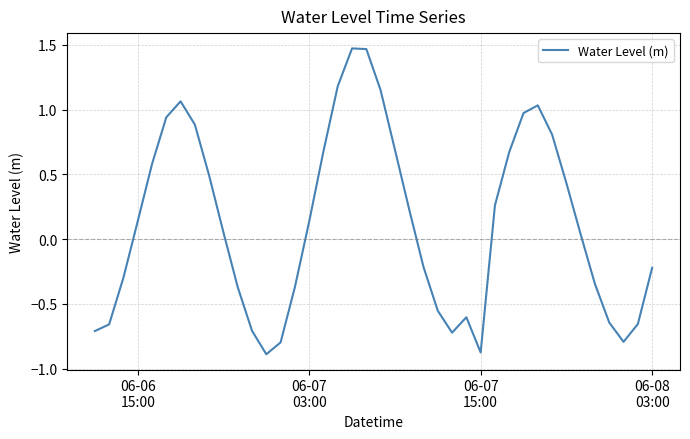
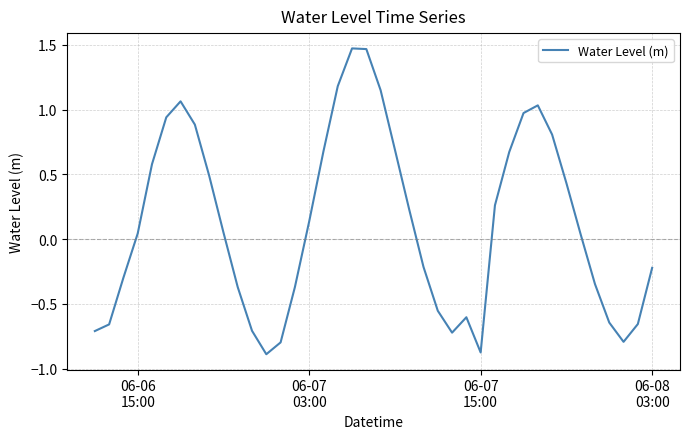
  {
-   "06-06 15:00": 0.14,
+   "06-06 15:00": 0.04,
    "06-07 03:00": 0.14,
    "06-07 15:00": -0.87,
    "06-08 03:00": -0.22
  }
